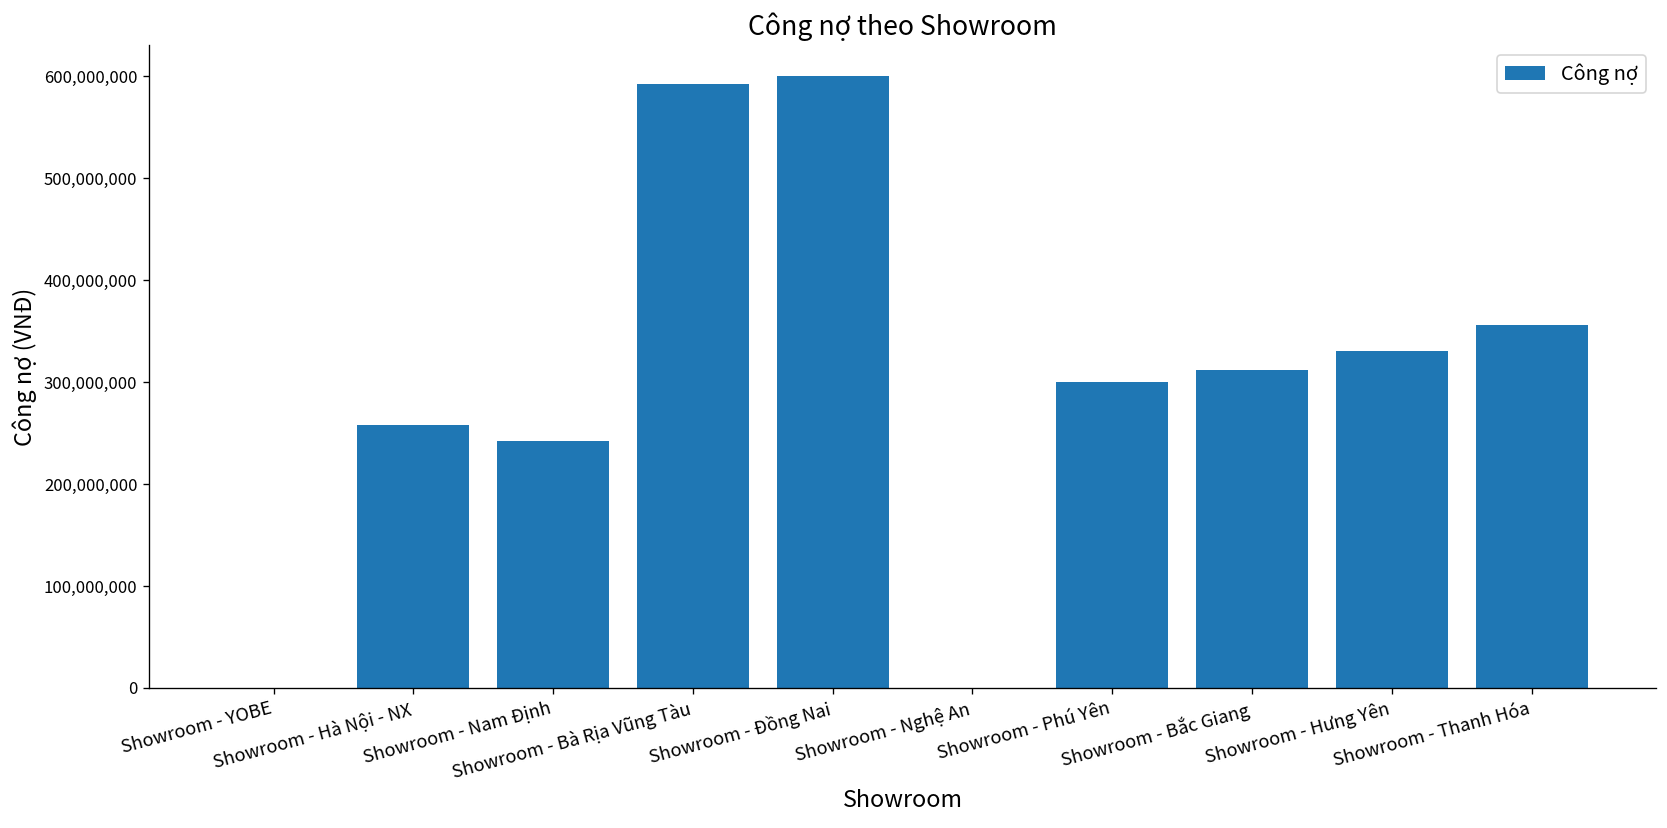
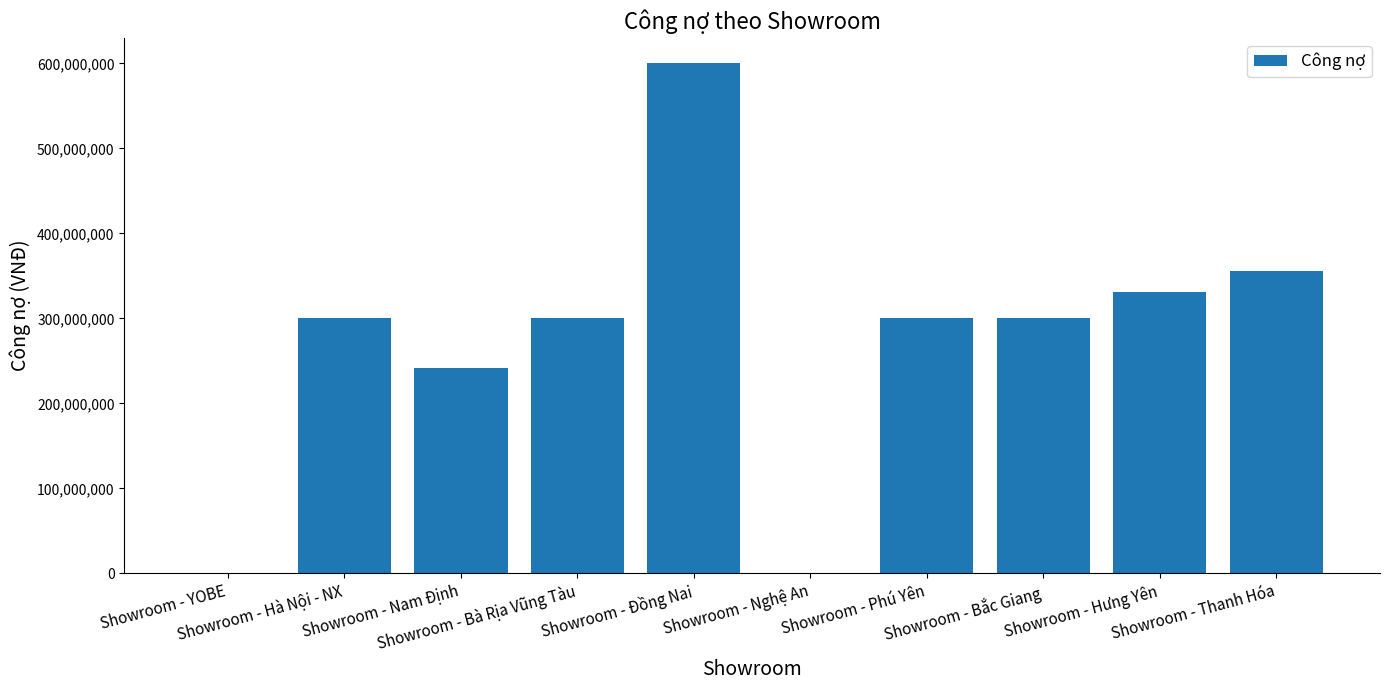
  {
    "Showroom - YOBE": "0",
-   "Showroom - Hà Nội - NX": "260,000,000",
+   "Showroom - Hà Nội - NX": "300,000,000",
    "Showroom - Nam Định": "240,000,000",
-   "Showroom - Bà Rịa Vũng Tàu": "590,000,000",
+   "Showroom - Bà Rịa Vũng Tàu": "300,000,000",
    "Showroom - Đồng Nai": "600,000,000",
    "Showroom - Nghệ An": "0",
    "Showroom - Phú Yên": "300,000,000",
-   "Showroom - Bắc Giang": "310,000,000",
+   "Showroom - Bắc Giang": "300,000,000",
    "Showroom - Hưng Yên": "330,000,000",
    "Showroom - Thanh Hóa": "360,000,000"
  }
